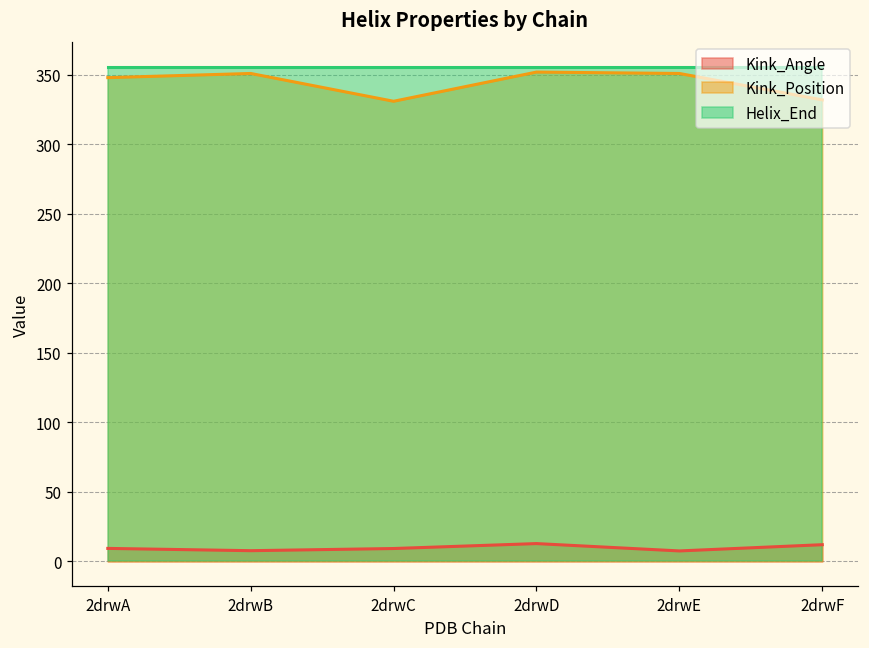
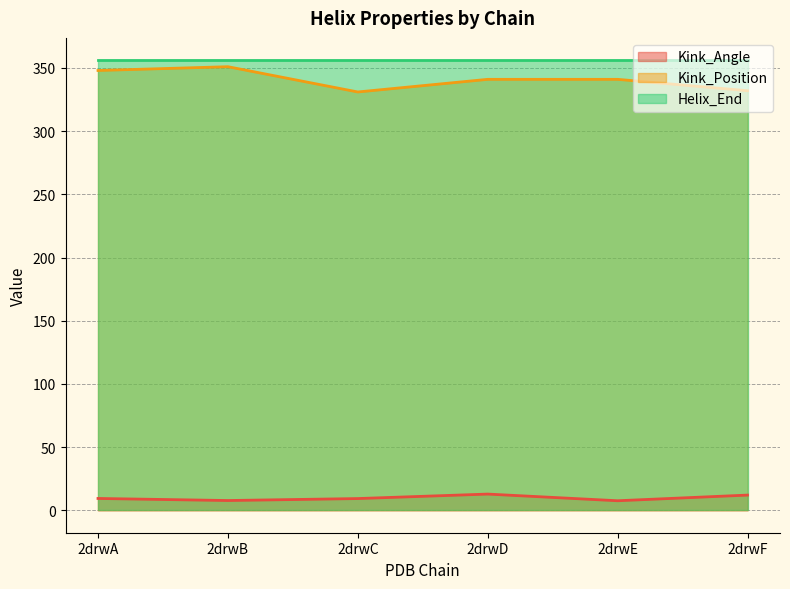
  {
    "Kink_Angle": {
      "2drwA": 9,
      "2drwB": 8,
      "2drwC": 9,
      "2drwD": 13,
      "2drwE": 7,
      "2drwF": 12
    },
    "Kink_Position": {
      "2drwA": 348,
      "2drwB": 351,
      "2drwC": 331,
-     "2drwD": 352,
-     "2drwE": 351
+     "2drwD": 341,
+     "2drwE": 341
    },
    "Helix_End": {
      "2drwA": 356,
      "2drwB": 356,
      "2drwC": 356,
      "2drwD": 356,
      "2drwE": 356
    }
  }
